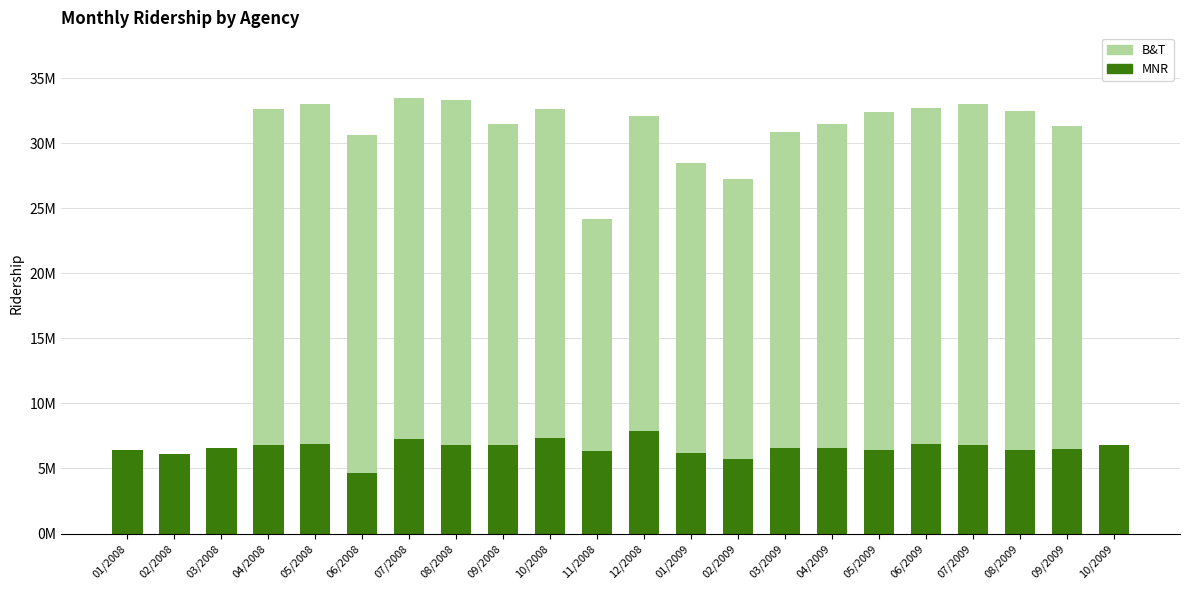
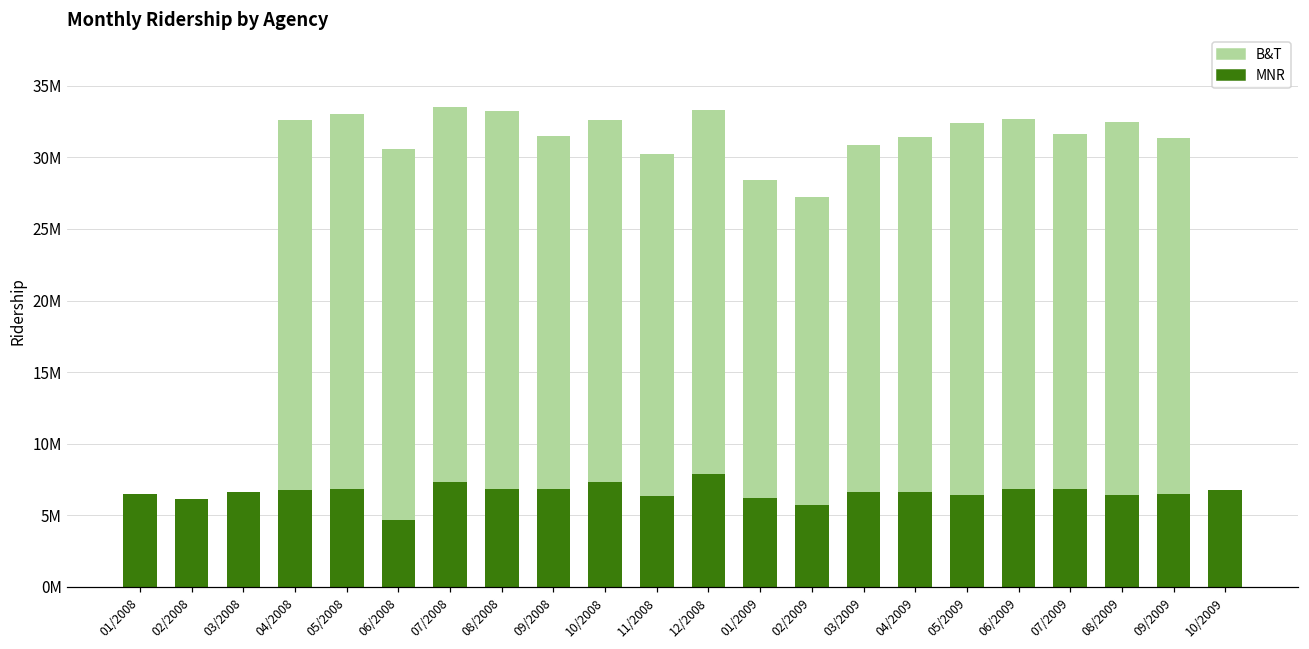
  {
    "MNR": {
      "01/2008": 6500000,
      "02/2008": 6100000,
      "03/2008": 6600000,
      "04/2008": 6800000,
      "05/2008": 6800000,
      "06/2008": 4700000,
      "07/2008": 7300000,
      "08/2008": 6800000,
      "09/2008": 6800000,
      "10/2008": 7300000,
      "11/2008": 6400000,
      "12/2008": 7900000,
      "01/2009": 6200000,
      "02/2009": 5700000,
      "03/2009": 6600000,
      "04/2009": 6600000,
      "05/2009": 6400000,
      "06/2009": 6900000,
      "07/2009": 6800000,
      "08/2009": 6400000,
      "09/2009": 6500000,
      "10/2009": 6800000
    },
    "B&T": {
      "01/2008": 0,
      "02/2008": 0,
      "03/2008": 0,
      "04/2008": 25900000,
      "05/2008": 26200000,
      "06/2008": 25900000,
      "07/2008": 26200000,
      "08/2008": 26400000,
      "09/2008": 24600000,
      "10/2008": 25300000,
-     "11/2008": 17800000,
-     "12/2008": 24200000,
+     "11/2008": 23900000,
+     "12/2008": 25400000,
      "01/2009": 22300000,
      "02/2009": 21500000,
      "03/2009": 24300000,
      "04/2009": 24800000,
      "05/2009": 26000000,
      "06/2009": 25800000,
-     "07/2009": 26200000,
+     "07/2009": 24800000,
      "08/2009": 26100000,
      "09/2009": 24800000,
      "10/2009": 0
    }
  }
